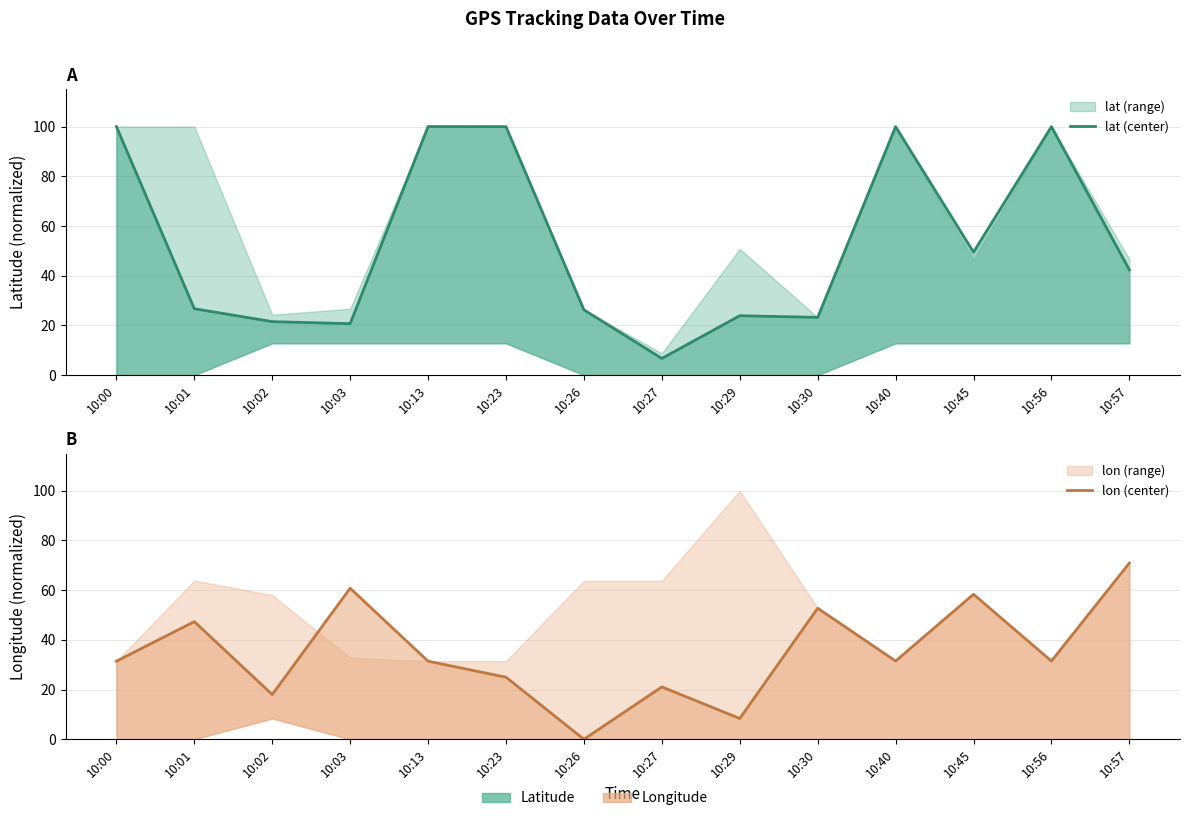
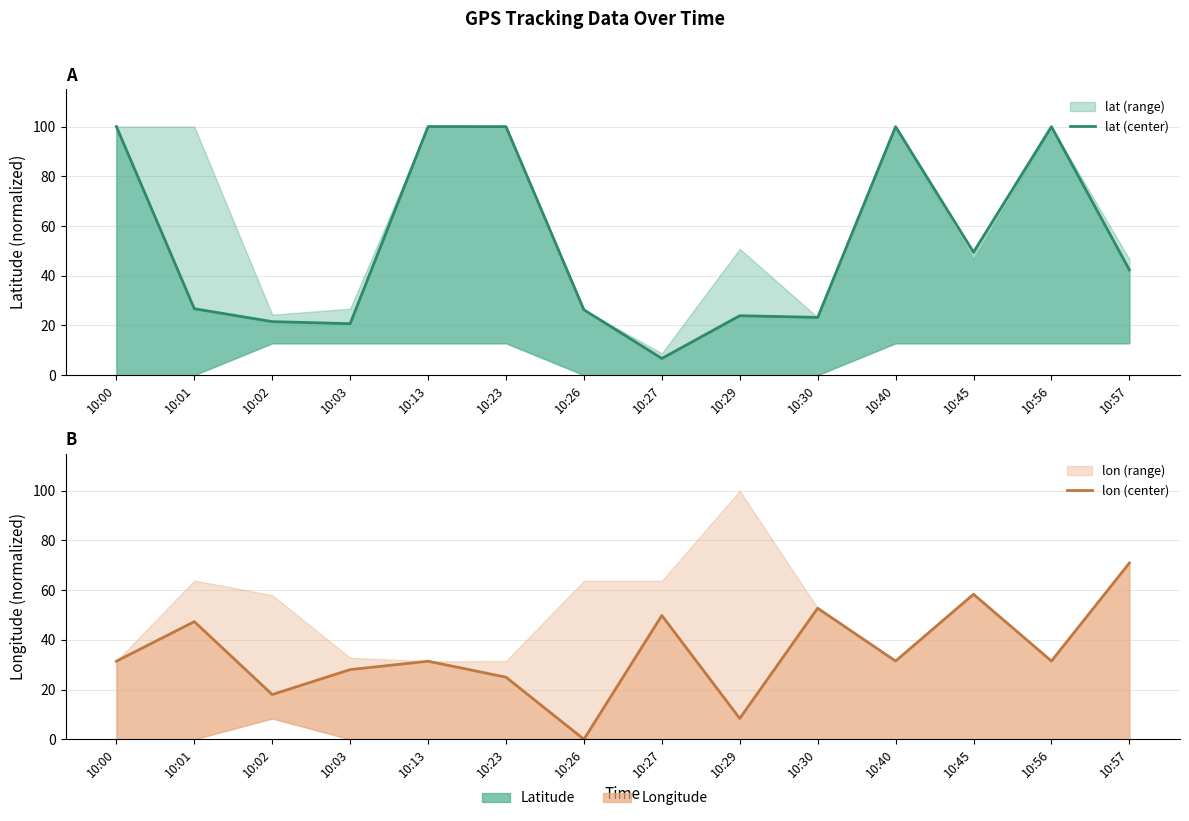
  {
    "B": {
      "lon (center)": {
        "10:01": 47,
        "10:02": 18,
-       "10:03": 61,
+       "10:03": 28,
        "10:23": 25,
        "10:26": 0,
-       "10:27": 21,
+       "10:27": 50,
        "10:29": 8
      },
      "lon (range)": {
        "10:01": 64,
        "10:03": 33,
        "10:23": 31,
        "10:26": 64,
        "10:27": 64,
        "10:29": 100
      }
    }
  }
